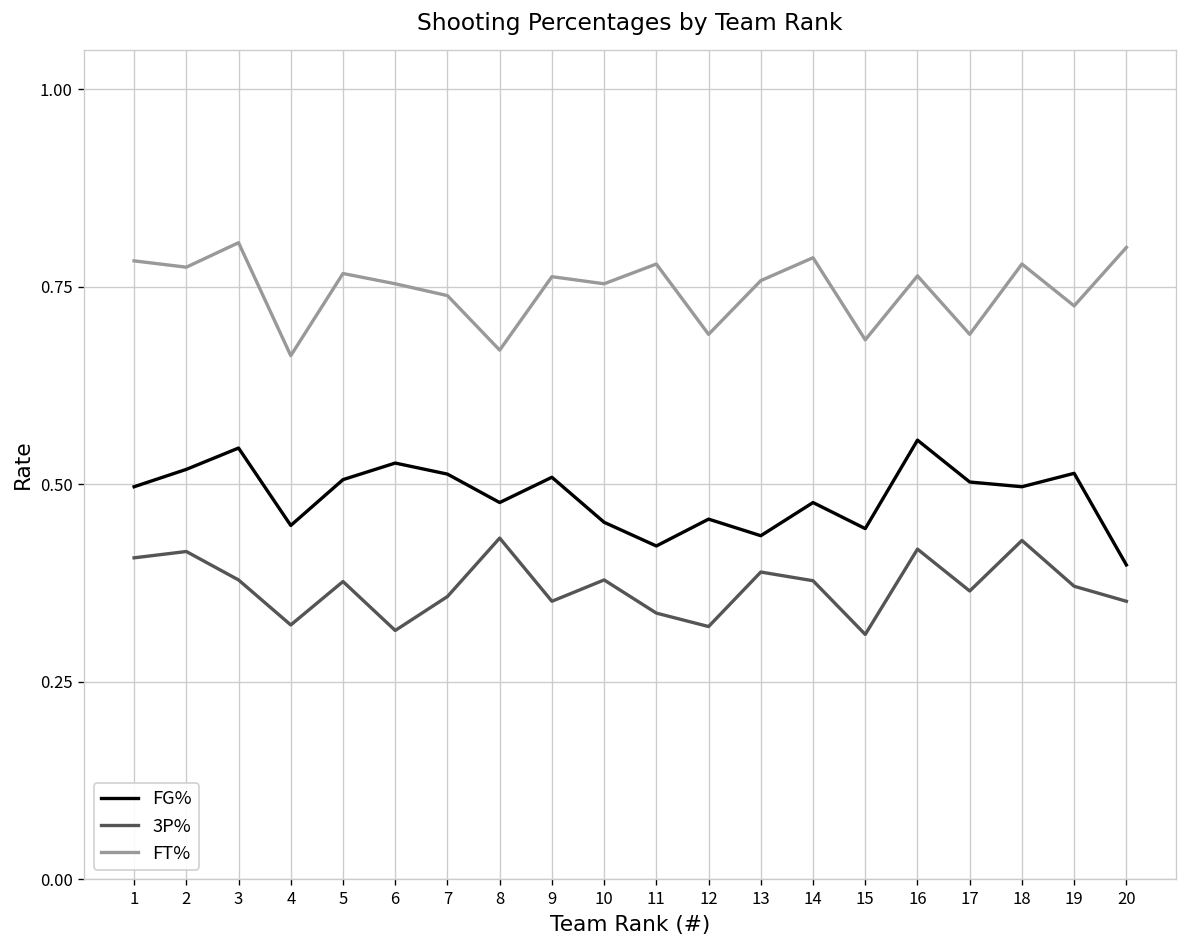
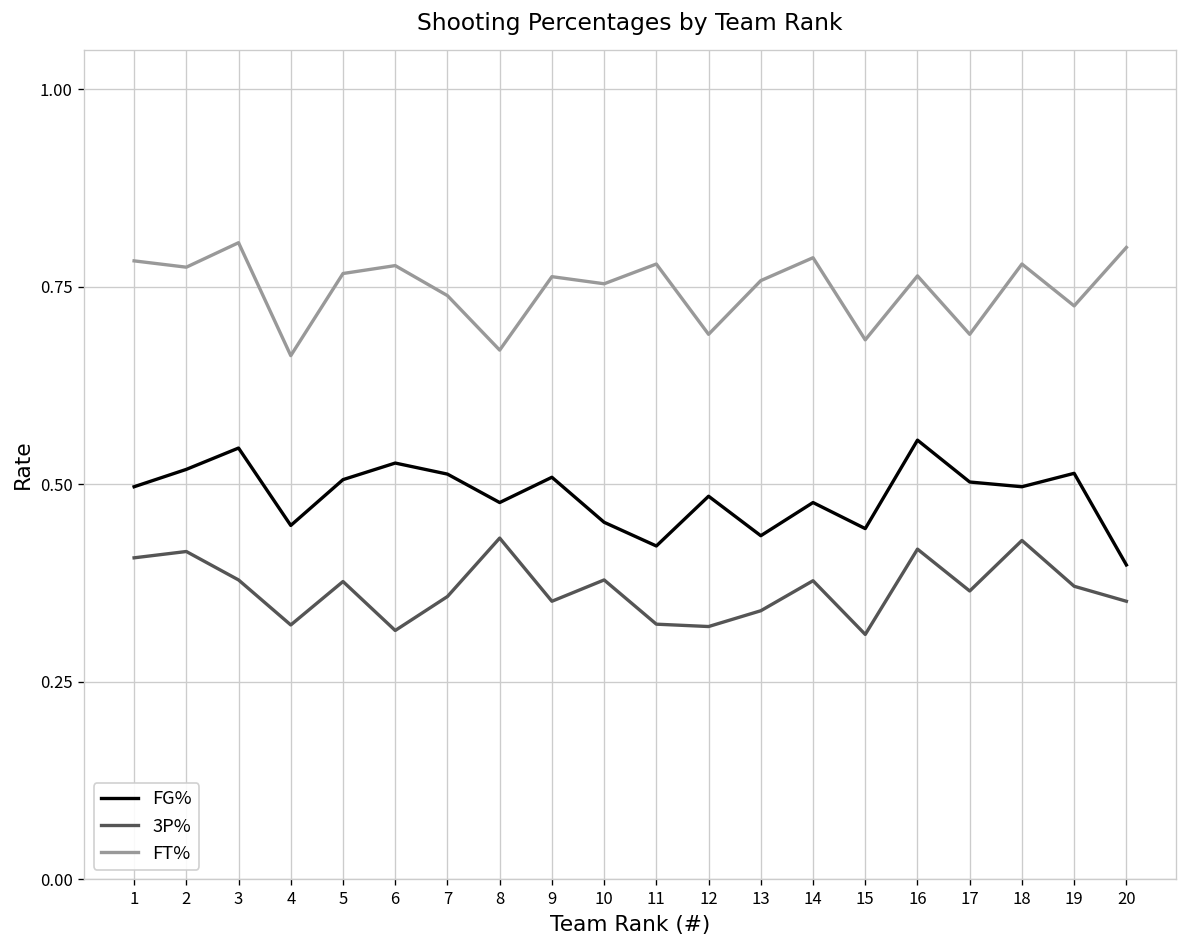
  {
    "FG%": {
      "1": 0.50,
      "2": 0.52,
      "3": 0.55,
      "4": 0.45,
      "5": 0.51,
      "6": 0.53,
      "7": 0.51,
      "8": 0.48,
      "9": 0.51,
      "10": 0.45,
      "11": 0.42,
-     "12": 0.46,
+     "12": 0.49,
      "13": 0.44,
      "14": 0.48,
      "15": 0.44,
      "16": 0.56,
      "17": 0.50,
      "18": 0.50,
      "19": 0.51,
      "20": 0.40
    },
    "3P%": {
      "1": 0.41,
      "2": 0.42,
      "3": 0.38,
      "4": 0.32,
      "5": 0.38,
      "6": 0.32,
      "7": 0.36,
      "8": 0.43,
      "9": 0.35,
      "10": 0.38,
-     "11": 0.34,
+     "11": 0.32,
      "12": 0.32,
-     "13": 0.39,
+     "13": 0.34,
      "14": 0.38,
      "15": 0.31,
      "16": 0.42,
      "17": 0.37,
      "18": 0.43,
      "19": 0.37,
      "20": 0.35
    },
    "FT%": {
      "1": 0.78,
      "2": 0.78,
      "3": 0.81,
      "4": 0.66,
      "5": 0.77,
-     "6": 0.75,
+     "6": 0.78,
      "7": 0.74,
      "8": 0.67,
      "9": 0.76,
      "10": 0.75,
      "11": 0.78,
      "12": 0.69,
      "13": 0.76,
      "14": 0.79,
      "15": 0.68,
      "16": 0.76,
      "17": 0.69,
      "18": 0.78,
      "19": 0.73,
      "20": 0.80
    }
  }
